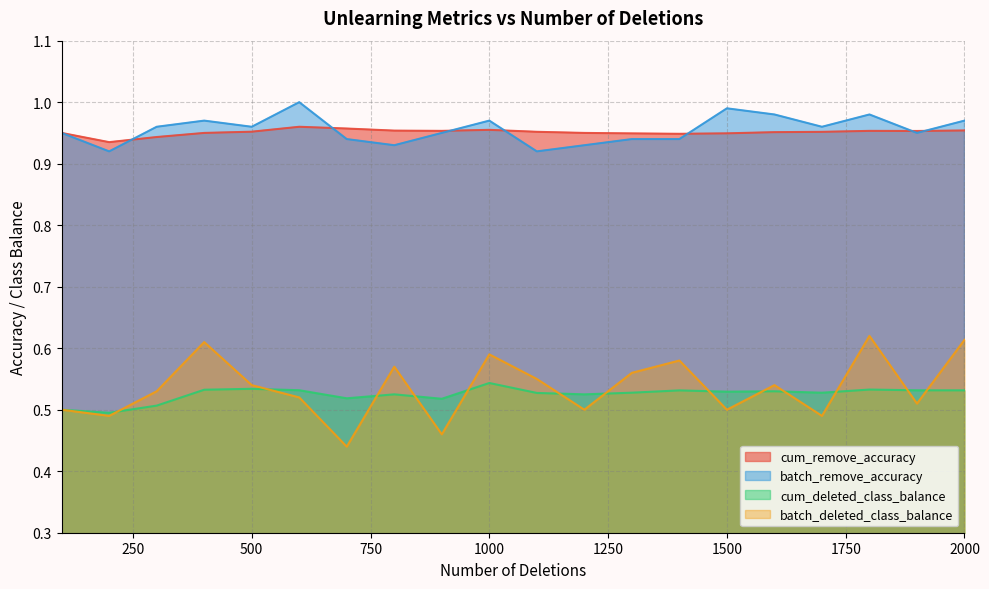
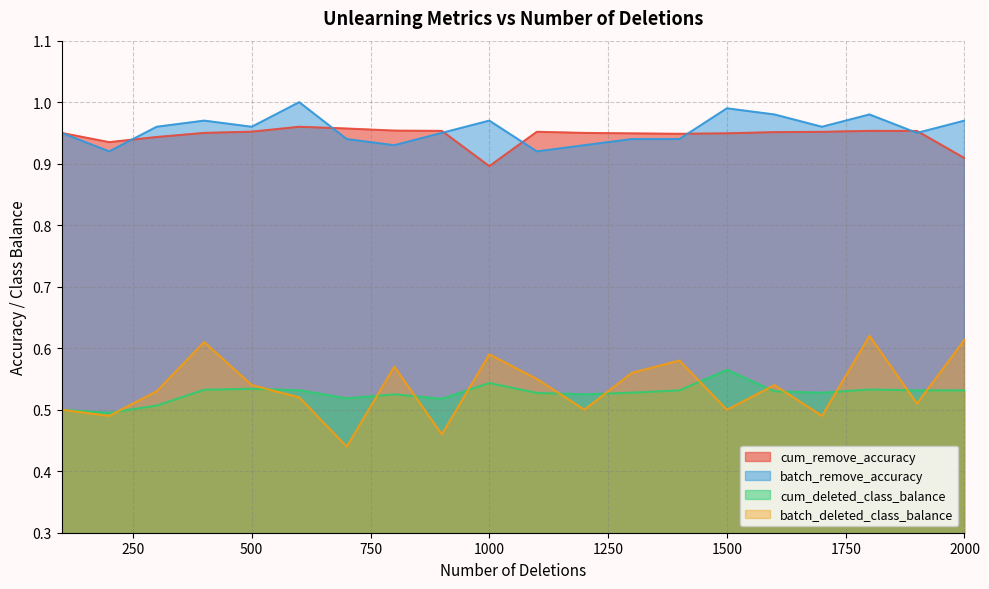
  {
    "cum_remove_accuracy": {
      "500": 0.95,
-     "1000": 0.96,
+     "1000": 0.90,
      "1500": 0.95,
-     "2000": 0.95
+     "2000": 0.91
    },
    "batch_remove_accuracy": {
      "500": 0.96,
      "1000": 0.97,
      "1500": 0.99,
      "2000": 0.97
    },
    "cum_deleted_class_balance": {
      "500": 0.53,
      "1000": 0.54,
-     "1500": 0.53,
+     "1500": 0.56,
      "2000": 0.53
    },
    "batch_deleted_class_balance": {
      "500": 0.54,
      "1000": 0.59,
      "1500": 0.50,
      "2000": 0.61
    }
  }
